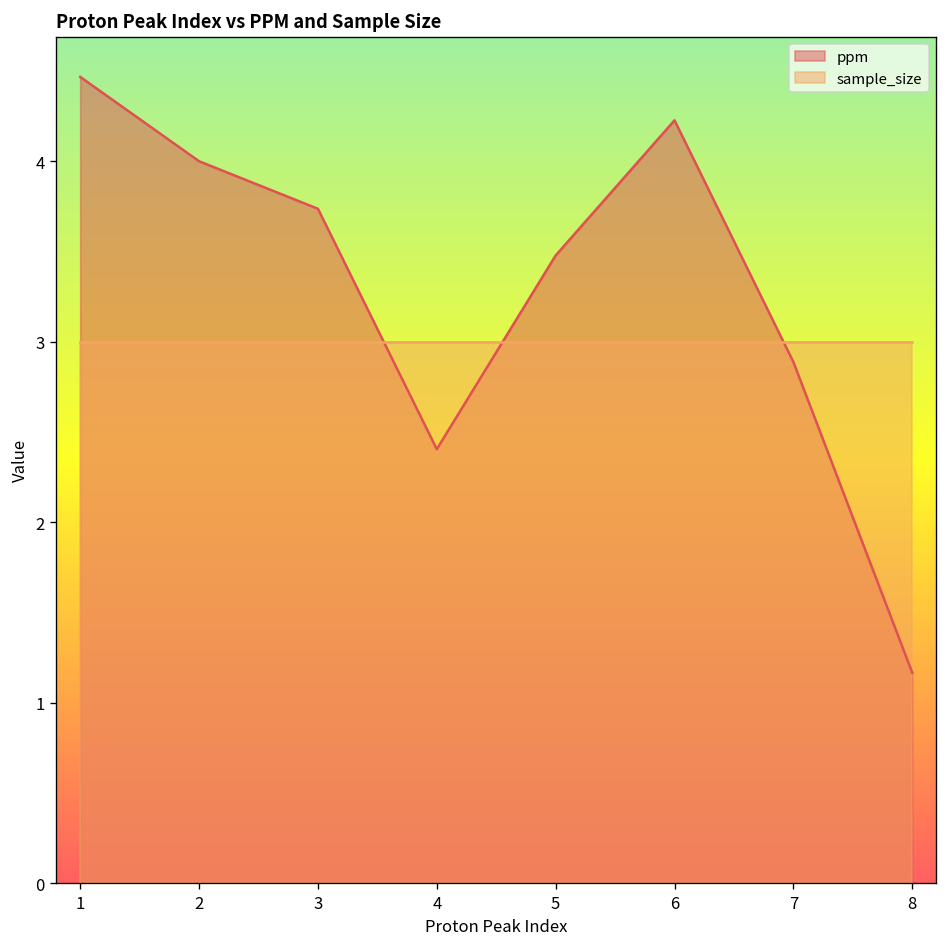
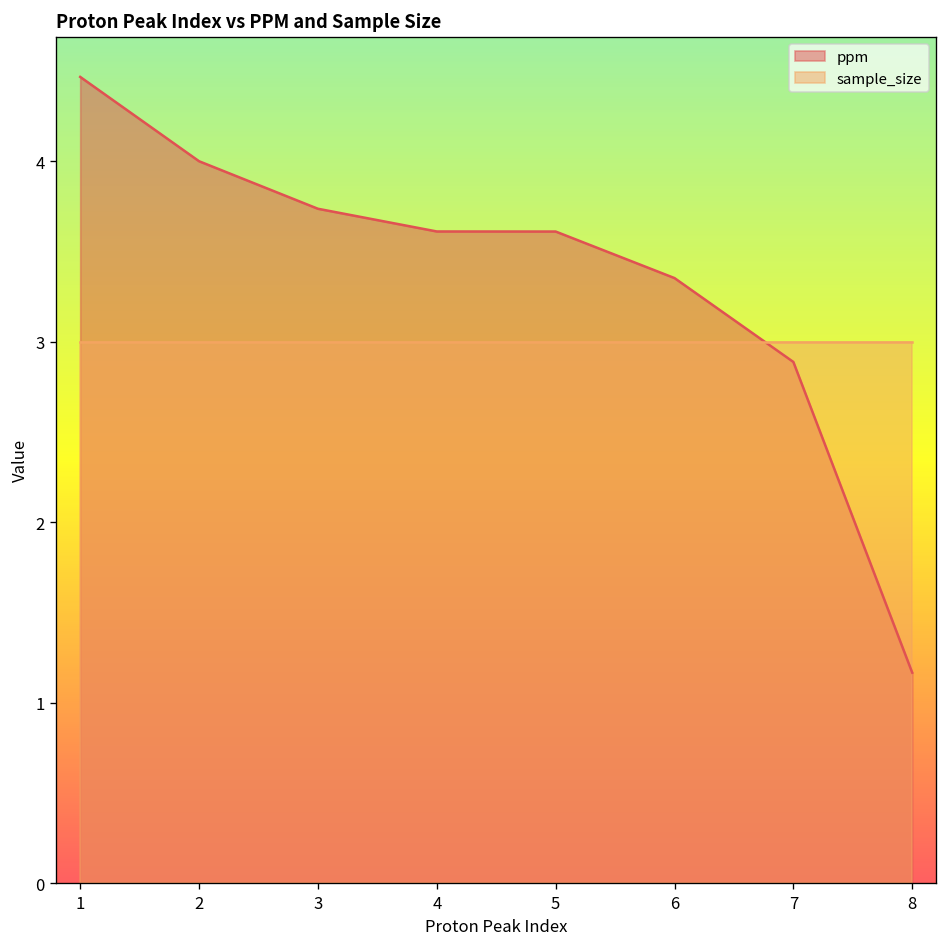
  {
    "ppm": {
      "1": 4.47,
      "2": 4.00,
      "3": 3.74,
-     "4": 2.40,
-     "5": 3.48,
-     "6": 4.23,
+     "4": 3.61,
+     "5": 3.61,
+     "6": 3.35,
      "7": 2.89,
      "8": 1.17
    },
    "sample_size": {
      "1": 3.00,
      "2": 3.00,
      "3": 3.00,
      "4": 3.00,
      "5": 3.00,
      "6": 3.00,
      "7": 3.00,
      "8": 3.00
    }
  }
